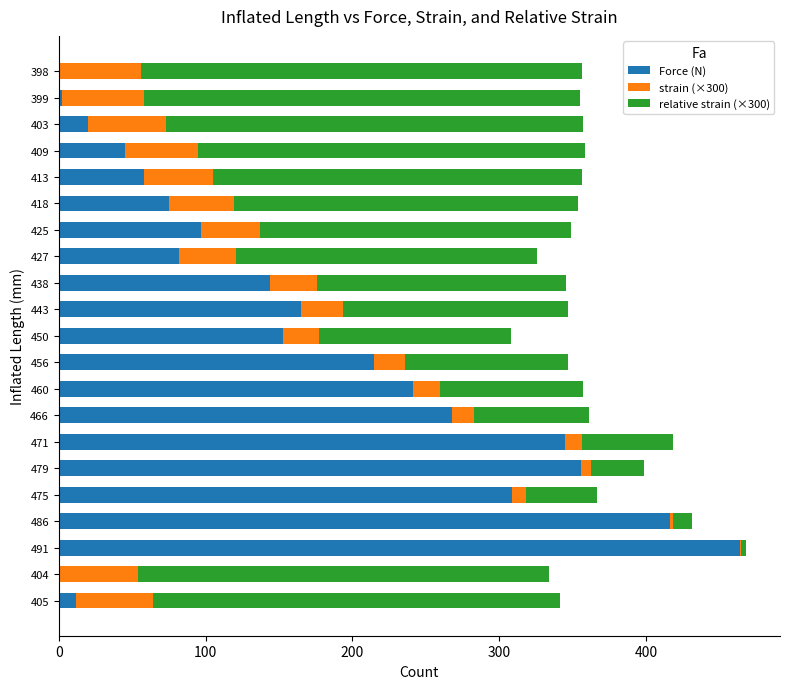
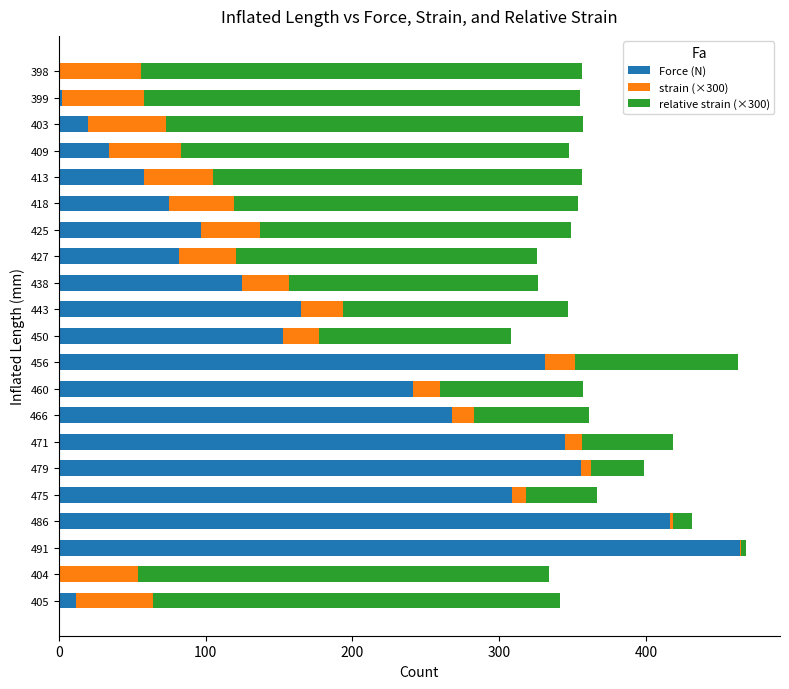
  {
    "Force (N)": {
      "398": 0,
      "399": 2,
      "403": 20,
-     "409": 45,
+     "409": 34,
      "413": 58,
      "418": 75,
      "425": 97,
      "427": 82,
-     "438": 144,
+     "438": 125,
      "443": 165,
      "450": 153,
-     "456": 215,
+     "456": 331,
      "460": 241,
      "466": 268,
      "471": 345,
      "479": 356,
      "475": 309,
      "486": 416,
      "491": 464,
      "405": 12
    },
    "strain (×300)": {
      "398": 56,
      "399": 56,
      "403": 53,
      "409": 50,
      "413": 47,
      "418": 44,
      "425": 40,
      "427": 39,
      "438": 32,
      "443": 29,
      "450": 24,
      "456": 21,
      "460": 18,
      "466": 15,
      "471": 12,
      "479": 7,
      "475": 9,
      "486": 2,
      "404": 53,
      "405": 52
    },
    "relative strain (×300)": {
      "398": 300,
      "399": 297,
      "403": 284,
      "409": 264,
      "413": 251,
      "418": 235,
      "425": 212,
      "427": 205,
      "438": 170,
      "443": 153,
      "450": 130,
      "456": 111,
      "460": 98,
      "466": 78,
      "471": 62,
      "479": 36,
      "475": 49,
      "486": 13,
      "491": 3,
      "404": 280,
      "405": 277
    }
  }
